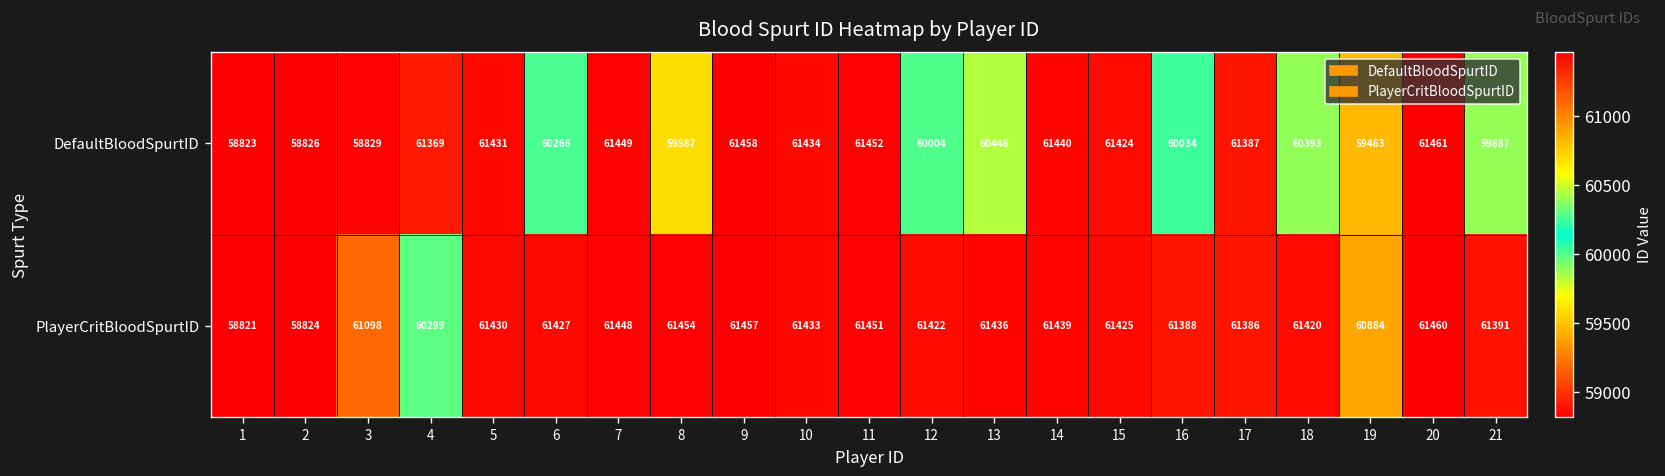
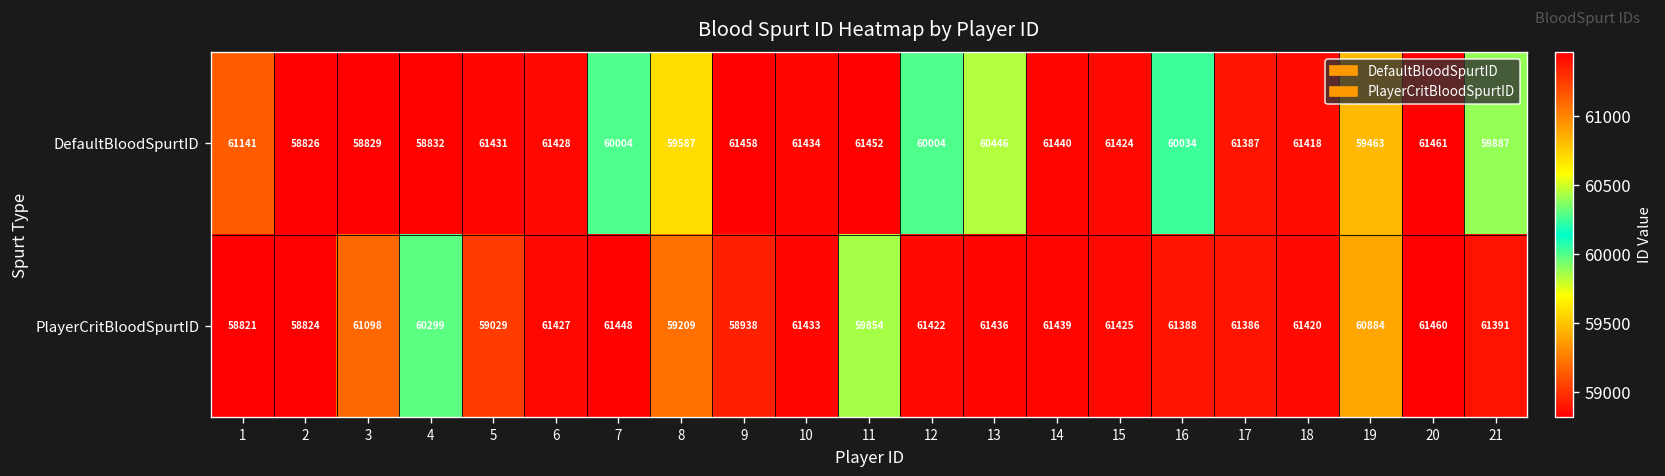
  {
    "DefaultBloodSpurtID": {
-     "1": 58823,
+     "1": 61141,
      "2": 58826,
      "3": 58829,
-     "4": 61369,
+     "4": 58832,
      "5": 61431,
-     "6": 60266,
-     "7": 61449,
+     "6": 61428,
+     "7": 60004,
      "8": 59587,
      "9": 61458,
      "10": 61434,
      "11": 61452,
      "12": 60004,
      "13": 60446,
      "14": 61440,
      "15": 61424,
      "16": 60034,
      "17": 61387,
-     "18": 60393,
+     "18": 61418,
      "19": 59463,
      "20": 61461,
      "21": 59887
    },
    "PlayerCritBloodSpurtID": {
      "1": 58821,
      "2": 58824,
      "3": 61098,
      "4": 60299,
-     "5": 61430,
+     "5": 59029,
      "6": 61427,
      "7": 61448,
-     "8": 61454,
-     "9": 61457,
+     "8": 59209,
+     "9": 58938,
      "10": 61433,
-     "11": 61451,
+     "11": 59854,
      "12": 61422,
      "13": 61436,
      "14": 61439,
      "15": 61425,
      "16": 61388,
      "17": 61386,
      "18": 61420,
      "19": 60884,
      "20": 61460,
      "21": 61391
    }
  }
